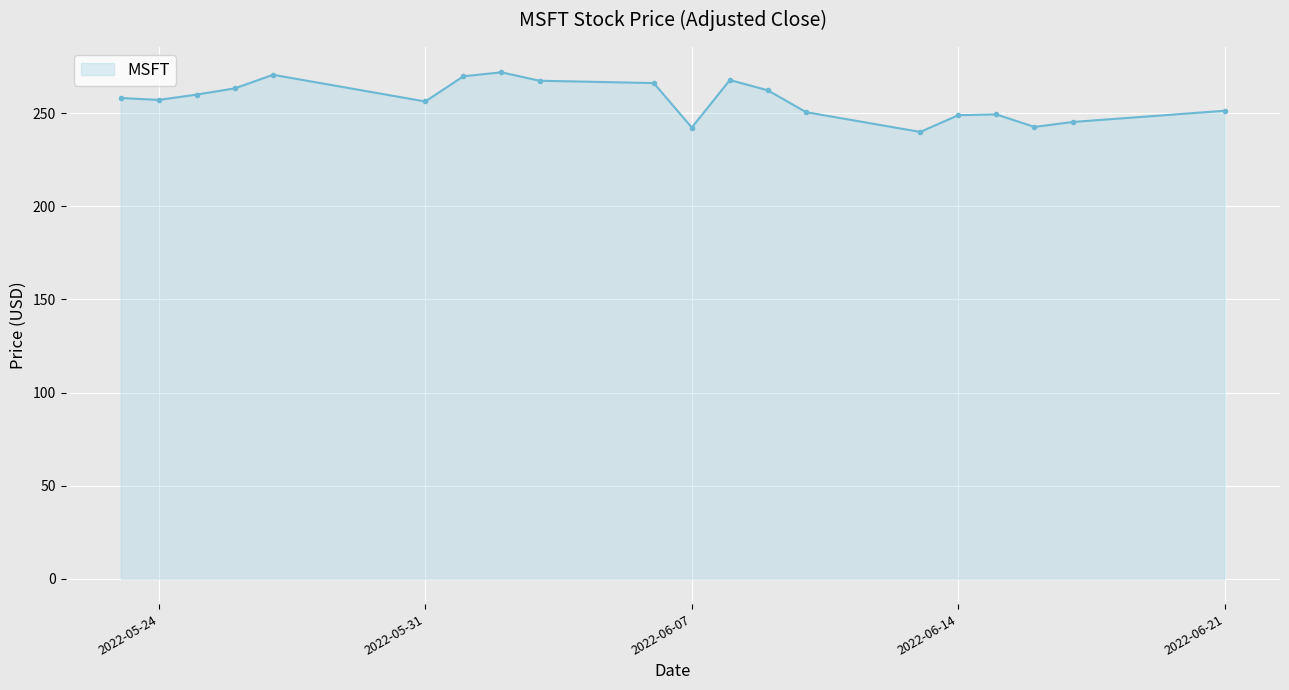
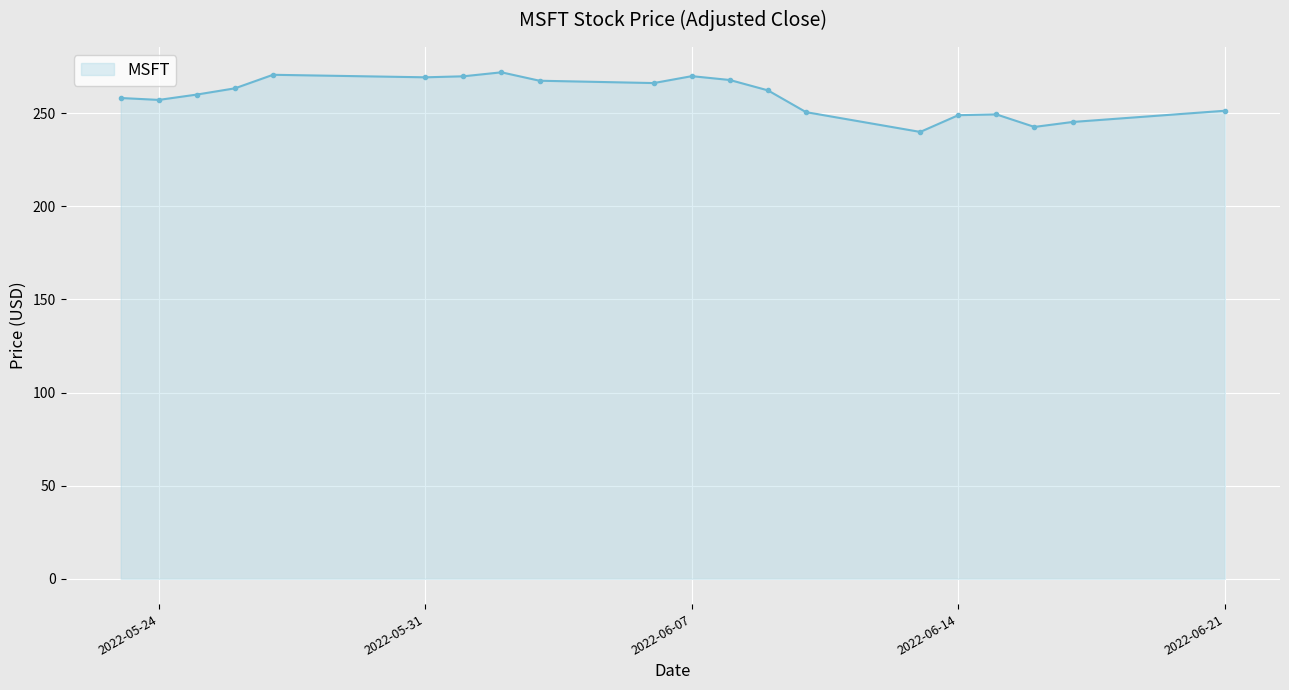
  {
    "2022-05-24": 257,
-   "2022-05-31": 256,
-   "2022-06-07": 242,
+   "2022-05-31": 269,
+   "2022-06-07": 270,
    "2022-06-14": 249,
    "2022-06-21": 251
  }
